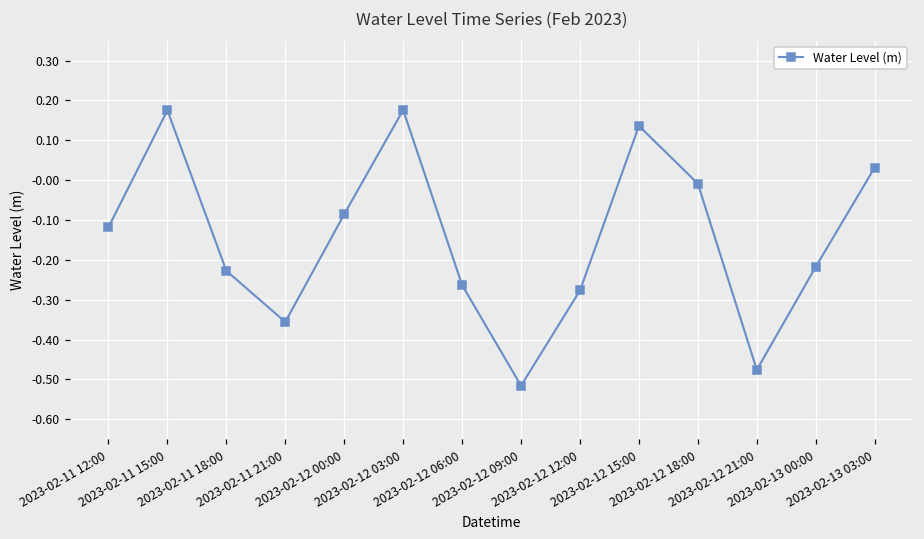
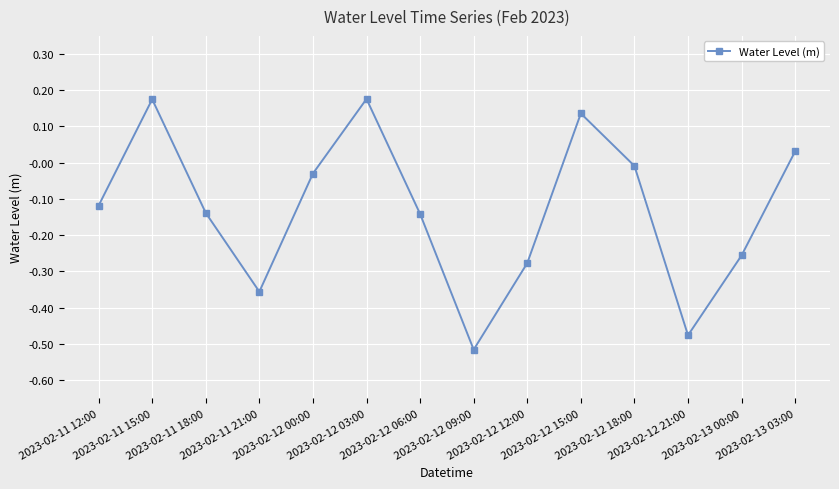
  {
    "2023-02-11 12:00": -0.12,
    "2023-02-11 15:00": 0.18,
-   "2023-02-11 18:00": -0.23,
+   "2023-02-11 18:00": -0.14,
    "2023-02-11 21:00": -0.36,
-   "2023-02-12 00:00": -0.09,
+   "2023-02-12 00:00": -0.03,
    "2023-02-12 03:00": 0.18,
-   "2023-02-12 06:00": -0.26,
+   "2023-02-12 06:00": -0.14,
    "2023-02-12 09:00": -0.52,
    "2023-02-12 12:00": -0.28,
    "2023-02-12 15:00": 0.14,
    "2023-02-12 18:00": -0.01,
    "2023-02-12 21:00": -0.48,
-   "2023-02-13 00:00": -0.22,
+   "2023-02-13 00:00": -0.26,
    "2023-02-13 03:00": 0.03
  }
